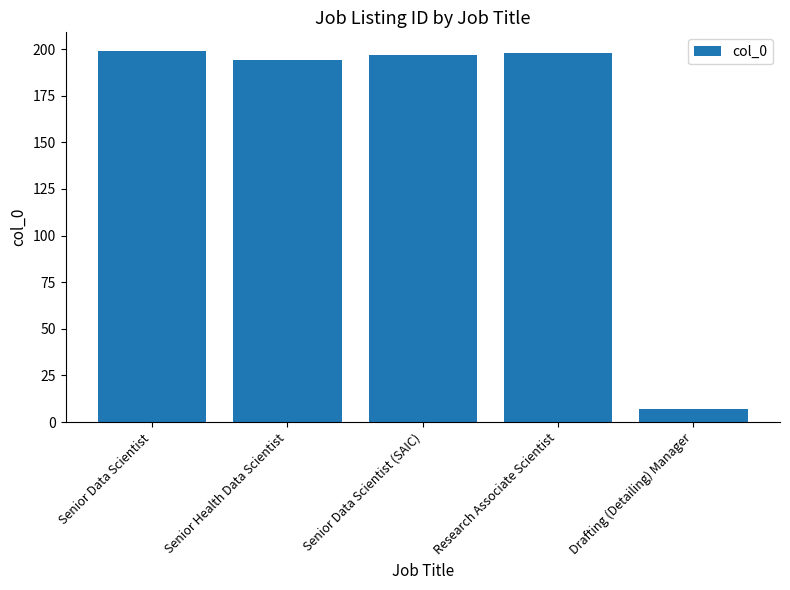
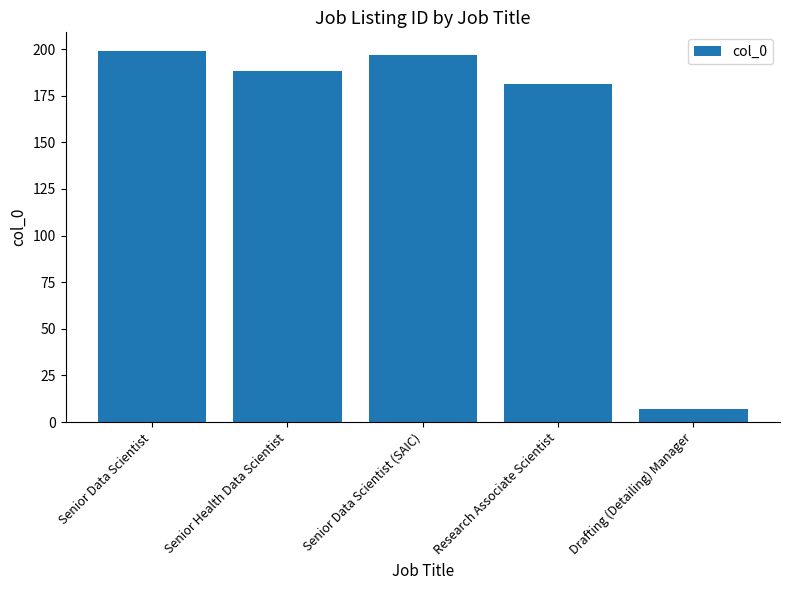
  {
    "Senior Data Scientist": 199,
-   "Senior Health Data Scientist": 194,
+   "Senior Health Data Scientist": 188,
    "Senior Data Scientist (SAIC)": 197,
-   "Research Associate Scientist": 198,
+   "Research Associate Scientist": 181,
    "Drafting (Detailing) Manager": 7
  }
